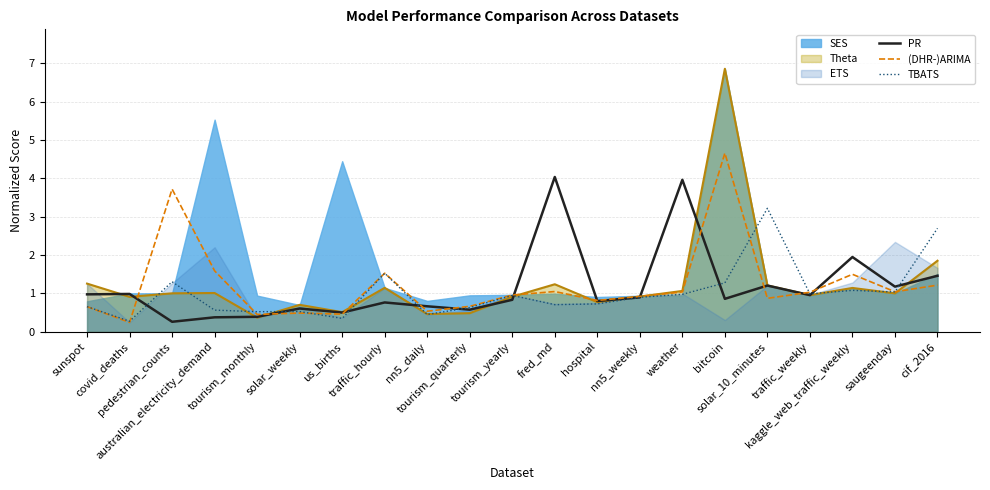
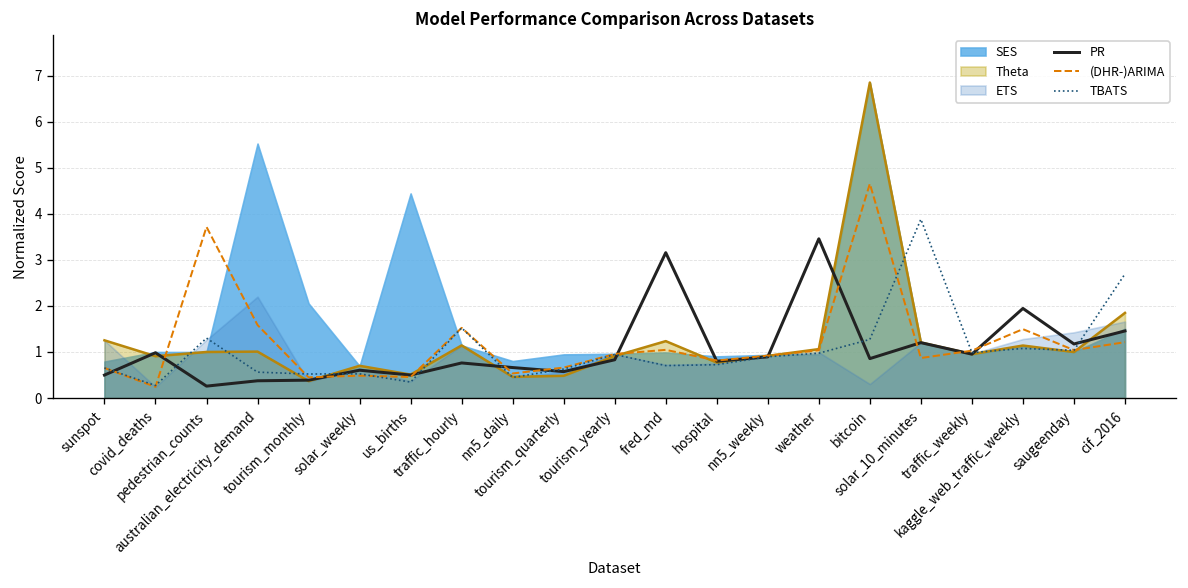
  {
    "SES": {
      "sunspot": 0.8,
      "australian_electricity_demand": 5.5,
-     "tourism_monthly": 0.9,
+     "tourism_monthly": 2.1,
      "us_births": 4.4,
      "nn5_daily": 0.8,
      "tourism_quarterly": 0.9,
      "hospital": 0.9
    },
    "PR": {
-     "sunspot": 1.0,
+     "sunspot": 0.5,
      "pedestrian_counts": 0.3,
      "australian_electricity_demand": 0.4,
      "traffic_hourly": 0.8,
      "nn5_daily": 0.7,
      "tourism_yearly": 0.8,
-     "fred_md": 4.0,
-     "weather": 4.0,
+     "fred_md": 3.2,
+     "weather": 3.5,
      "bitcoin": 0.9,
      "kaggle_web_traffic_weekly": 1.9,
      "saugeenday": 1.2
    },
    "ETS": {
      "australian_electricity_demand": 2.2,
      "bitcoin": 0.3,
      "kaggle_web_traffic_weekly": 1.3,
-     "saugeenday": 2.3,
+     "saugeenday": 1.4,
      "cif_2016": 1.7
    },
    "TBATS": {
      "australian_electricity_demand": 0.6,
      "tourism_monthly": 0.5,
      "bitcoin": 1.3,
-     "solar_10_minutes": 3.2,
+     "solar_10_minutes": 3.9,
      "cif_2016": 2.7
    }
  }
